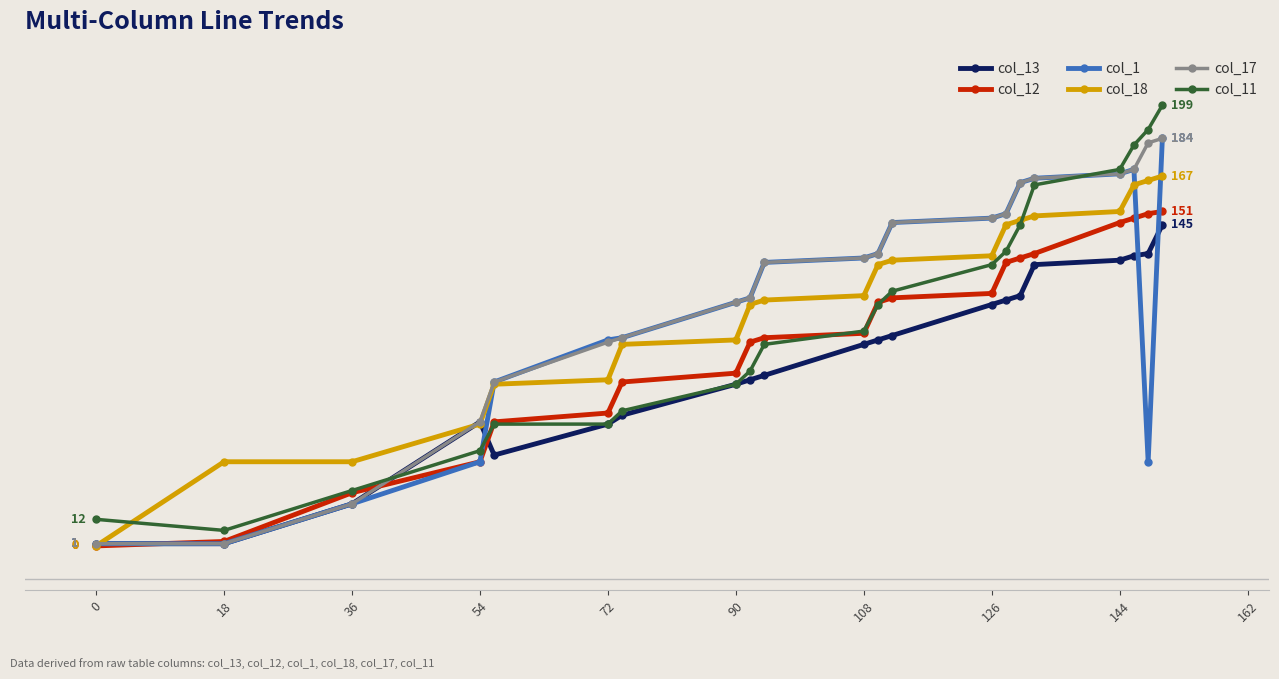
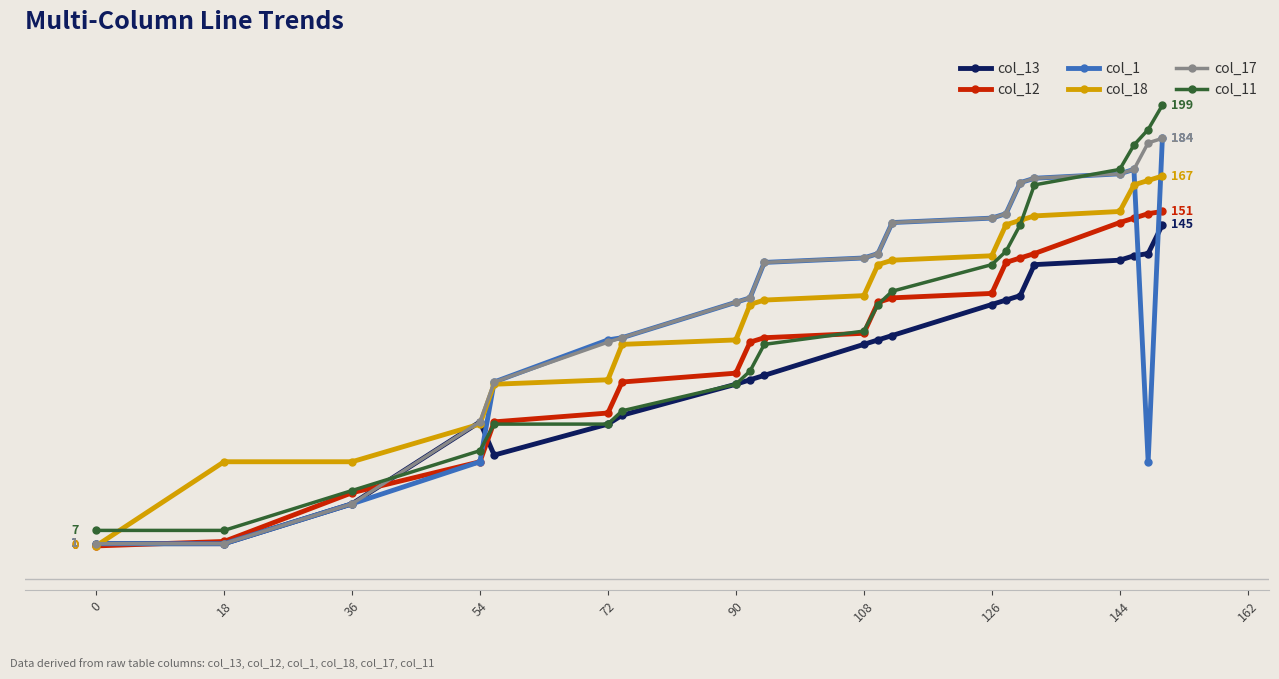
  {
    "col_11": {
-     "0": 12
+     "0": 7
    }
  }
